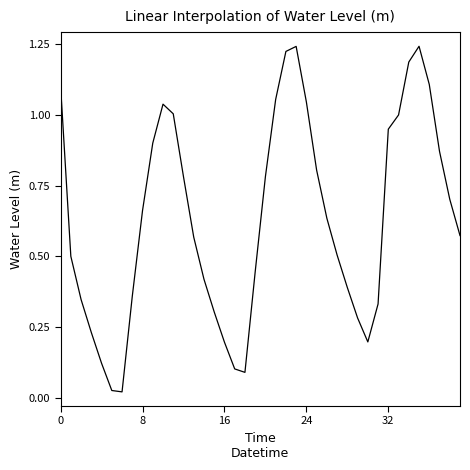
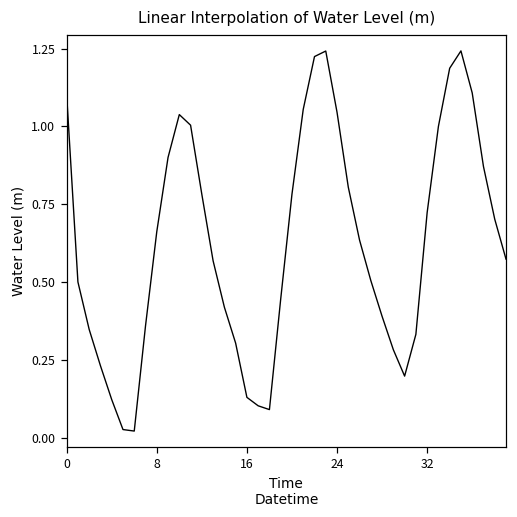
  {
    "0": 1.10,
    "8": 0.66,
-   "16": 0.20,
+   "16": 0.13,
    "24": 1.05,
-   "32": 0.95
+   "32": 0.72
  }
